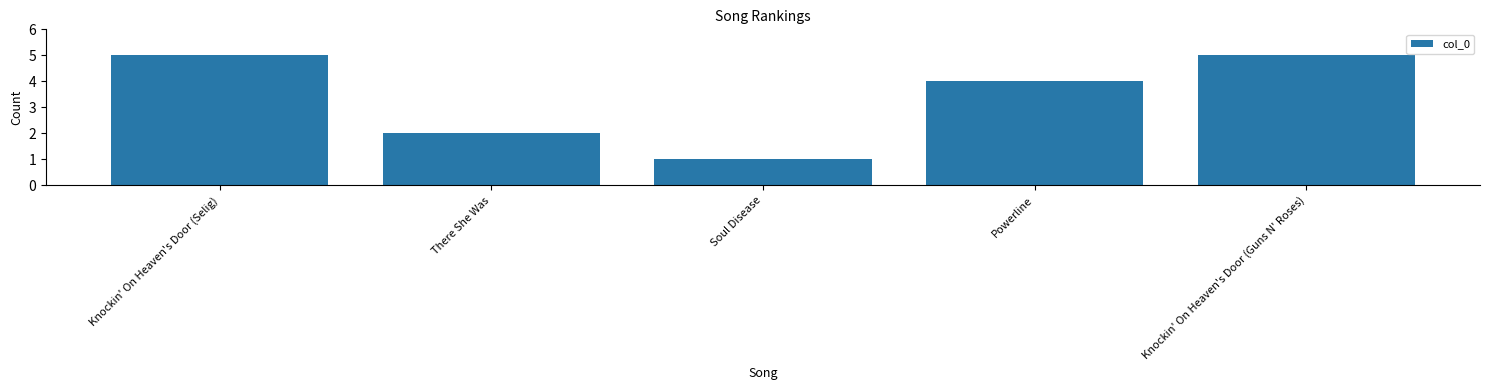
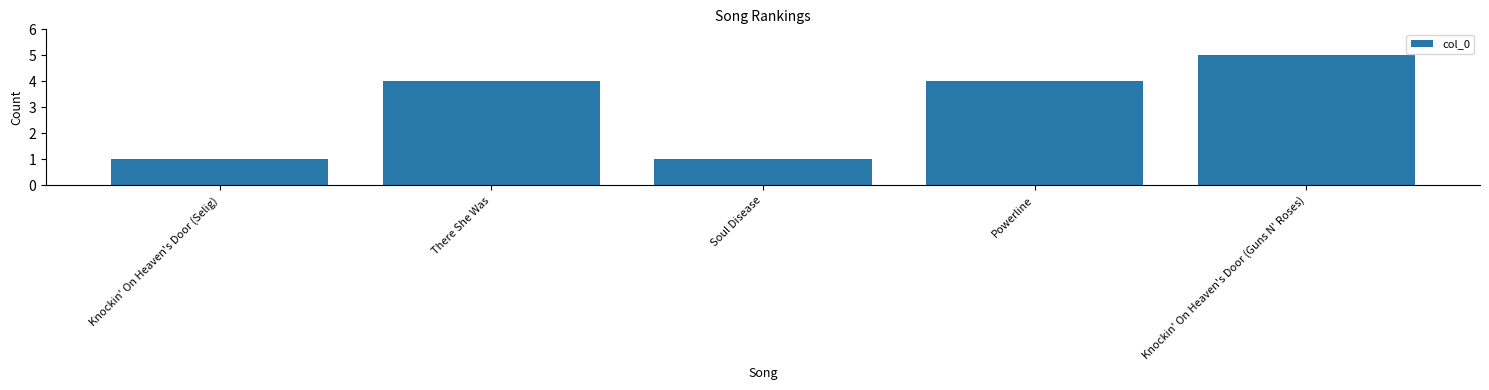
  {
-   "Knockin' On Heaven's Door (Selig)": 5,
-   "There She Was": 2,
+   "Knockin' On Heaven's Door (Selig)": 1,
+   "There She Was": 4,
    "Soul Disease": 1,
    "Powerline": 4,
    "Knockin' On Heaven's Door (Guns N' Roses)": 5
  }
